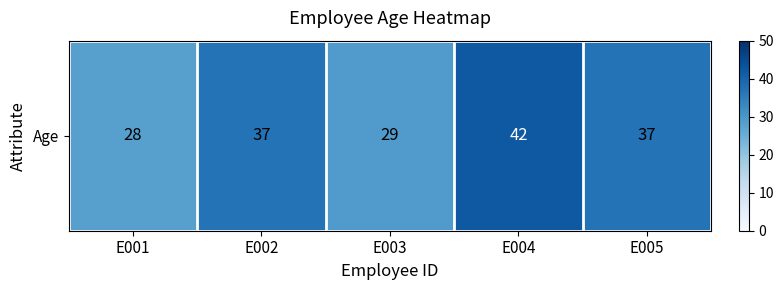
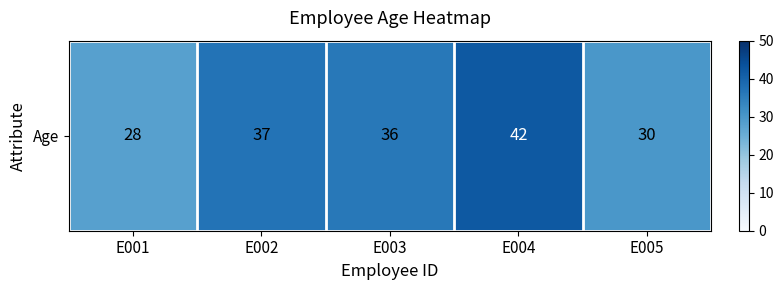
  {
    "Age": {
      "E001": 28,
      "E002": 37,
-     "E003": 29,
+     "E003": 36,
      "E004": 42,
-     "E005": 37
+     "E005": 30
    }
  }
